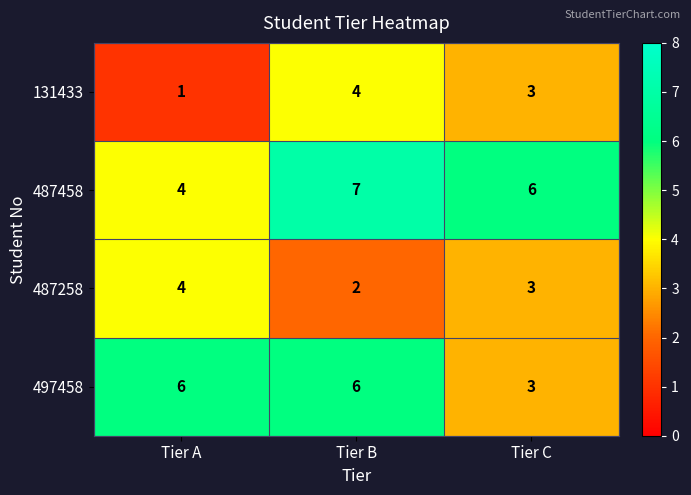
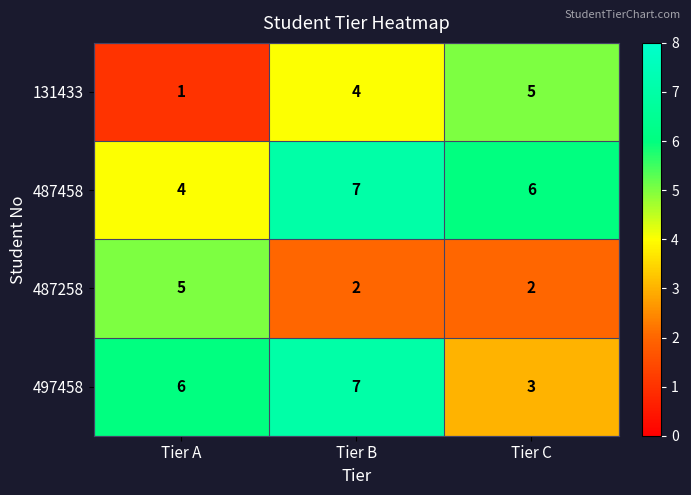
  {
    "131433": {
      "Tier A": 1,
      "Tier B": 4,
-     "Tier C": 3
+     "Tier C": 5
    },
    "487458": {
      "Tier A": 4,
      "Tier B": 7,
      "Tier C": 6
    },
    "487258": {
-     "Tier A": 4,
+     "Tier A": 5,
      "Tier B": 2,
-     "Tier C": 3
+     "Tier C": 2
    },
    "497458": {
      "Tier A": 6,
-     "Tier B": 6,
+     "Tier B": 7,
      "Tier C": 3
    }
  }
